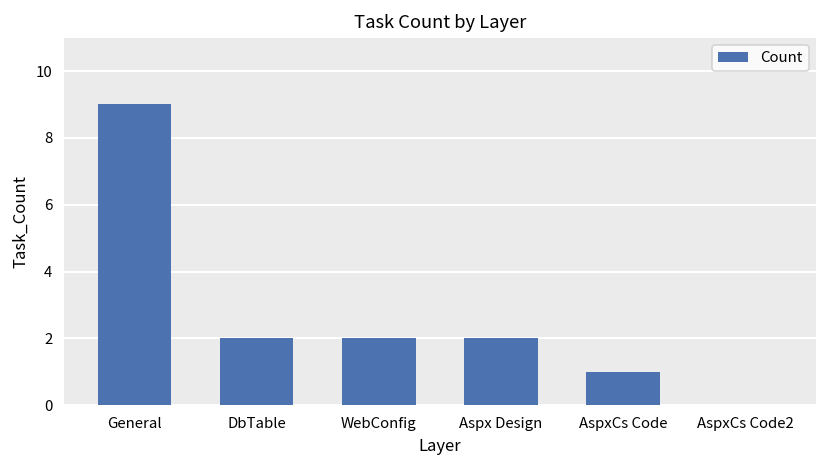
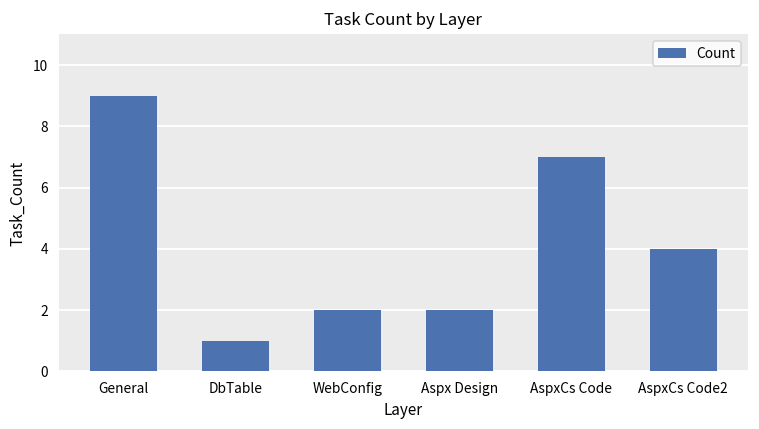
  {
    "General": 9,
-   "DbTable": 2,
+   "DbTable": 1,
    "WebConfig": 2,
    "Aspx Design": 2,
-   "AspxCs Code": 1,
-   "AspxCs Code2": 0
+   "AspxCs Code": 7,
+   "AspxCs Code2": 4
  }
